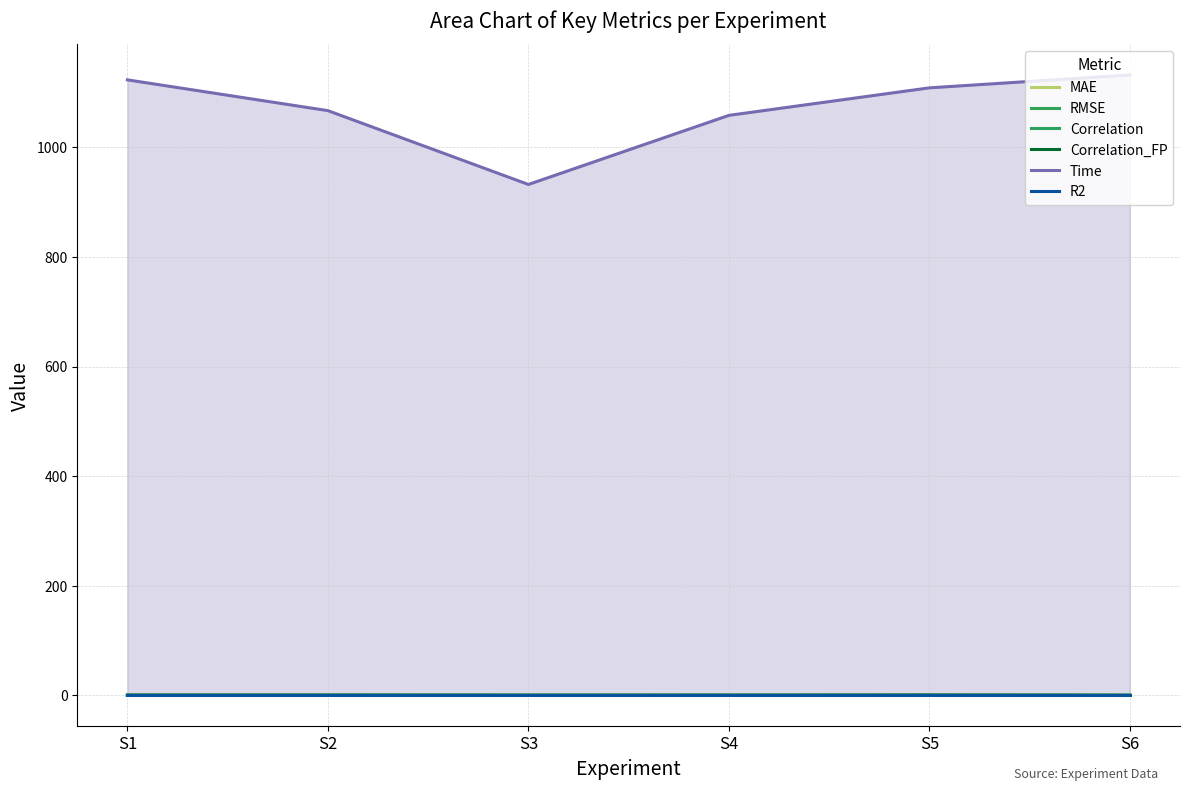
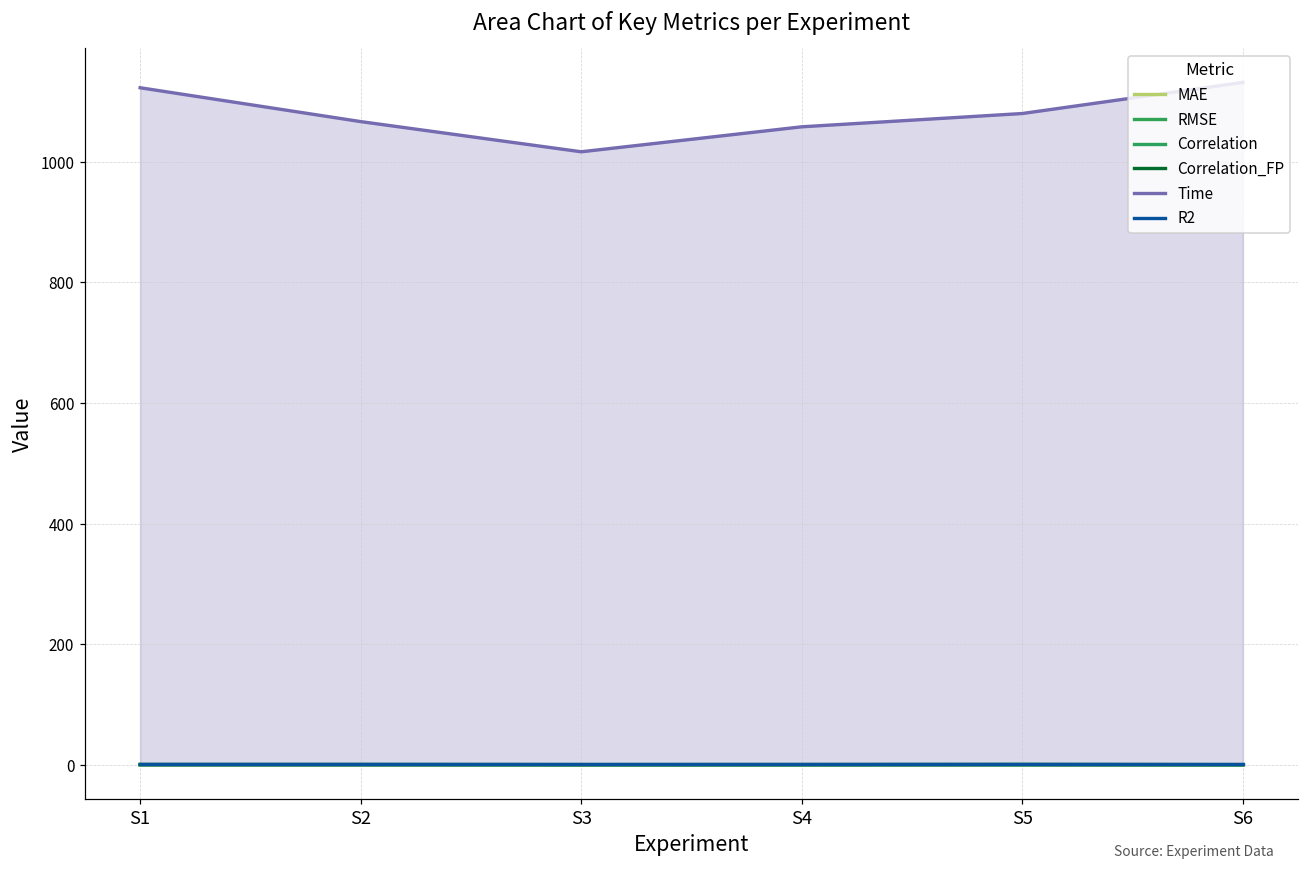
  {
    "Time": {
      "S1": 1120,
      "S2": 1070,
-     "S3": 930,
+     "S3": 1020,
      "S4": 1060,
-     "S5": 1110
+     "S5": 1080
    }
  }
